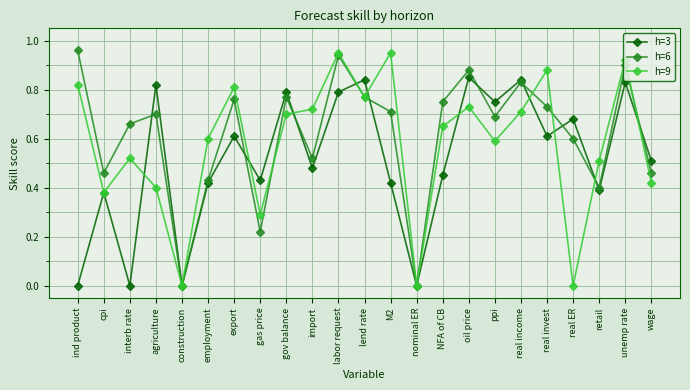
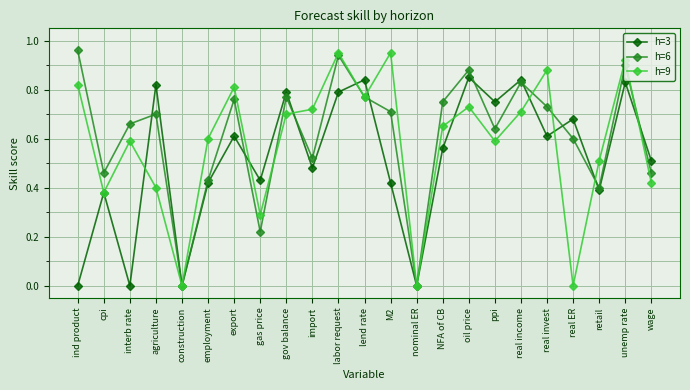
  {
    "h=3": {
      "ind product": 0.00,
      "interb rate": 0.00,
      "agriculture": 0.82,
      "export": 0.61,
      "gas price": 0.43,
      "gov balance": 0.79,
      "import": 0.48,
      "labor request": 0.79,
      "lend rate": 0.84,
      "M2": 0.42,
-     "NFA of CB": 0.45,
+     "NFA of CB": 0.56,
      "oil price": 0.85,
      "ppi": 0.75,
      "real invest": 0.61,
      "real ER": 0.68,
      "unemp rate": 0.83,
      "wage": 0.51
    },
    "h=6": {
      "ind product": 0.96,
      "cpi": 0.46,
      "interb rate": 0.66,
      "agriculture": 0.70,
      "export": 0.76,
      "gas price": 0.22,
      "gov balance": 0.77,
      "import": 0.52,
      "M2": 0.71,
      "NFA of CB": 0.75,
      "oil price": 0.88,
-     "ppi": 0.69,
+     "ppi": 0.64,
      "real invest": 0.73,
      "real ER": 0.60,
      "wage": 0.46
    },
    "h=9": {
      "ind product": 0.82,
-     "interb rate": 0.52,
+     "interb rate": 0.59,
      "agriculture": 0.40,
      "employment": 0.60,
      "export": 0.81,
      "gas price": 0.29,
      "gov balance": 0.70,
      "import": 0.72,
      "M2": 0.95,
      "NFA of CB": 0.65,
      "oil price": 0.73,
      "ppi": 0.59,
      "real income": 0.71,
      "real invest": 0.88,
      "real ER": 0.00,
      "retail": 0.51,
      "wage": 0.42
    }
  }
